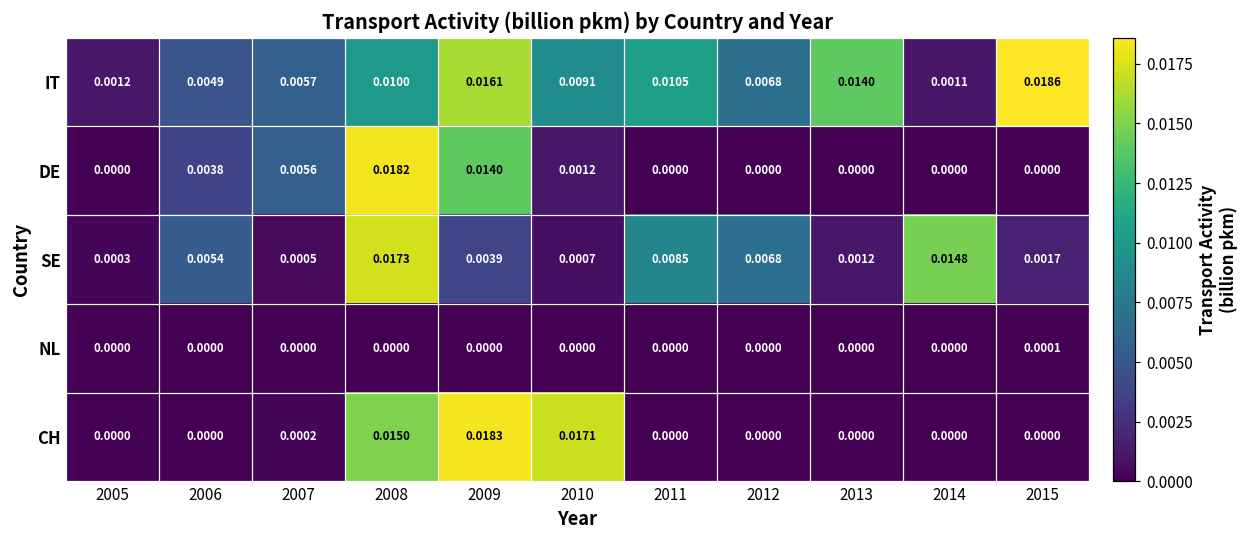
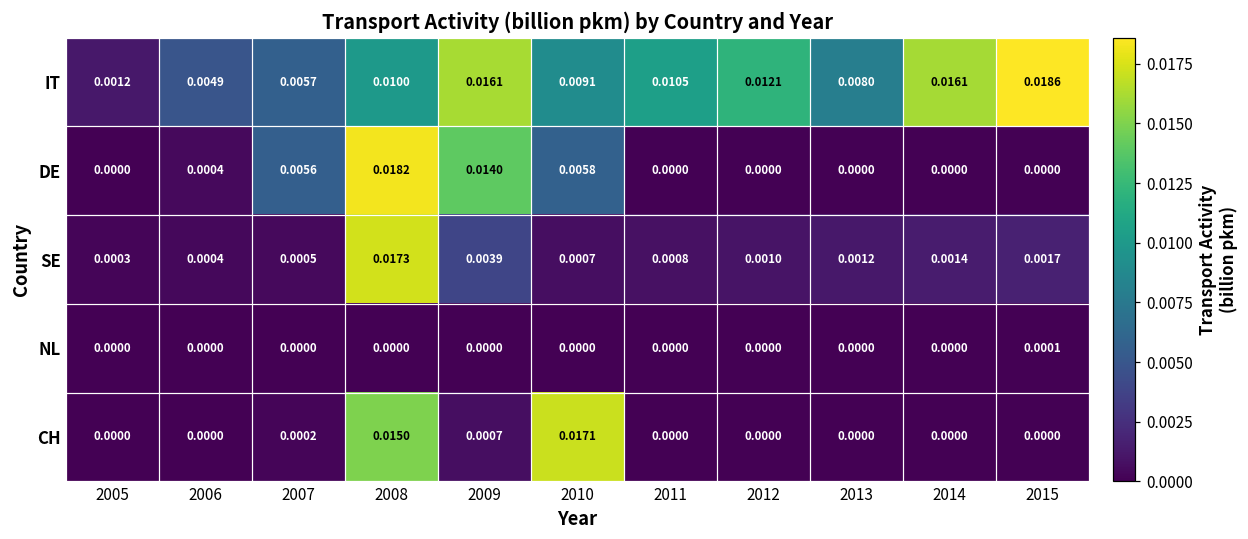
  {
    "IT": {
      "2005": 0.0012,
      "2006": 0.0049,
      "2007": 0.0057,
      "2008": 0.0100,
      "2009": 0.0161,
      "2010": 0.0091,
      "2011": 0.0105,
-     "2012": 0.0068,
-     "2013": 0.0140,
-     "2014": 0.0011,
+     "2012": 0.0121,
+     "2013": 0.0080,
+     "2014": 0.0161,
      "2015": 0.0186
    },
    "DE": {
      "2005": 0.0000,
-     "2006": 0.0038,
+     "2006": 0.0004,
      "2007": 0.0056,
      "2008": 0.0182,
      "2009": 0.0140,
-     "2010": 0.0012,
+     "2010": 0.0058,
      "2011": 0.0000,
      "2012": 0.0000,
      "2013": 0.0000,
      "2014": 0.0000,
      "2015": 0.0000
    },
    "SE": {
      "2005": 0.0003,
-     "2006": 0.0054,
+     "2006": 0.0004,
      "2007": 0.0005,
      "2008": 0.0173,
      "2009": 0.0039,
      "2010": 0.0007,
-     "2011": 0.0085,
-     "2012": 0.0068,
+     "2011": 0.0008,
+     "2012": 0.0010,
      "2013": 0.0012,
-     "2014": 0.0148,
+     "2014": 0.0014,
      "2015": 0.0017
    },
    "NL": {
      "2005": 0.0000,
      "2006": 0.0000,
      "2007": 0.0000,
      "2008": 0.0000,
      "2009": 0.0000,
      "2010": 0.0000,
      "2011": 0.0000,
      "2012": 0.0000,
      "2013": 0.0000,
      "2014": 0.0000,
      "2015": 0.0001
    },
    "CH": {
      "2005": 0.0000,
      "2006": 0.0000,
      "2007": 0.0002,
      "2008": 0.0150,
-     "2009": 0.0183,
+     "2009": 0.0007,
      "2010": 0.0171,
      "2011": 0.0000,
      "2012": 0.0000,
      "2013": 0.0000,
      "2014": 0.0000,
      "2015": 0.0000
    }
  }
